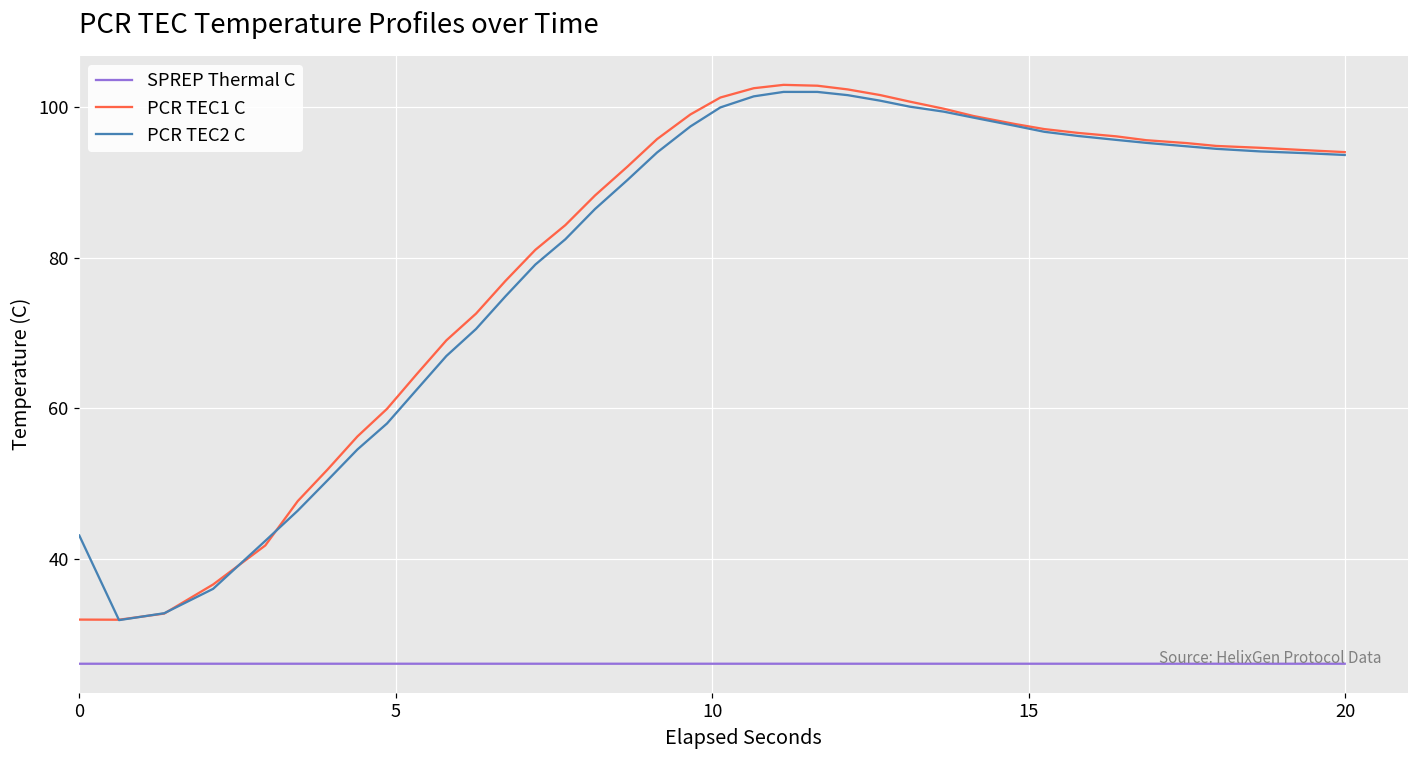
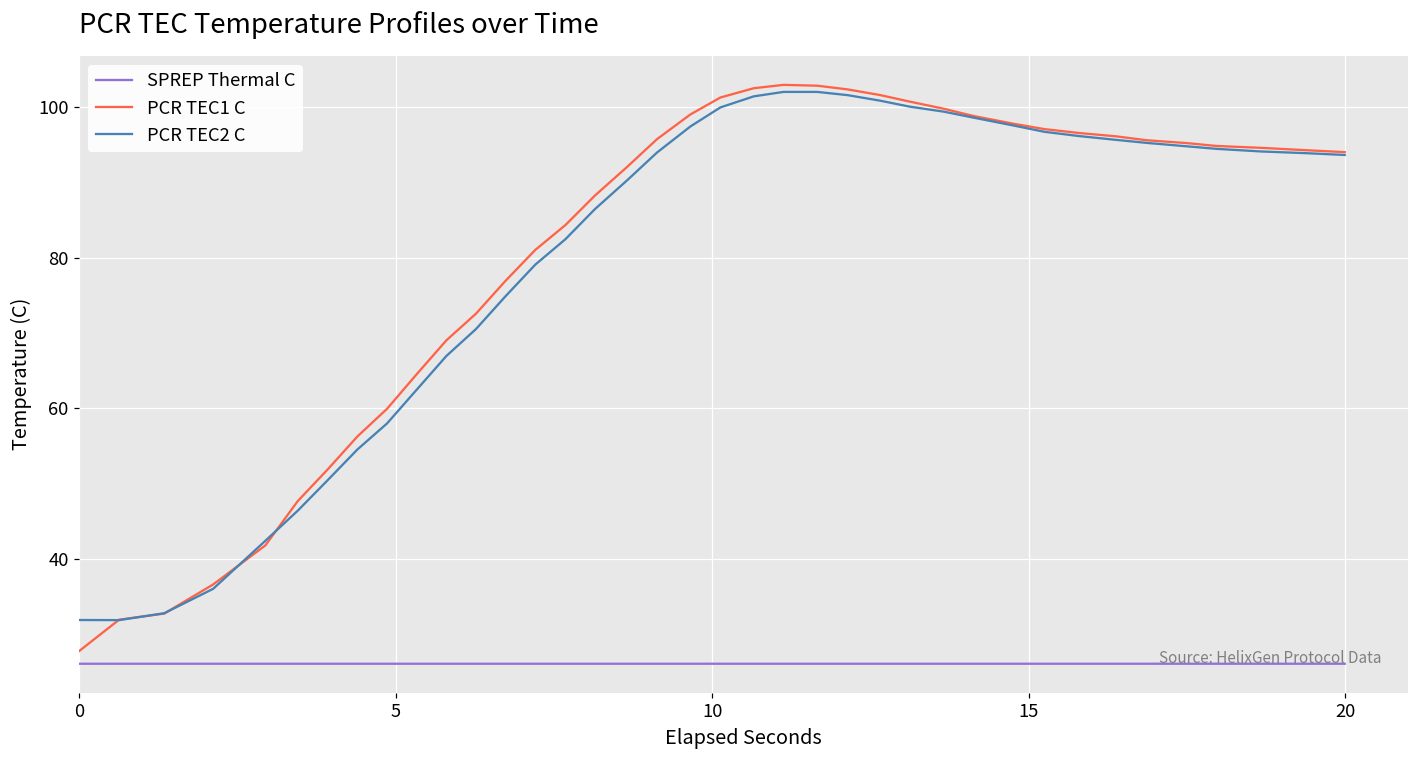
  {
    "SPREP Thermal C": {
      "0": 26,
      "20": 26
    },
    "PCR TEC1 C": {
-     "0": 32,
+     "0": 28,
      "20": 94
    },
    "PCR TEC2 C": {
-     "0": 43,
+     "0": 32,
      "20": 94
    }
  }
